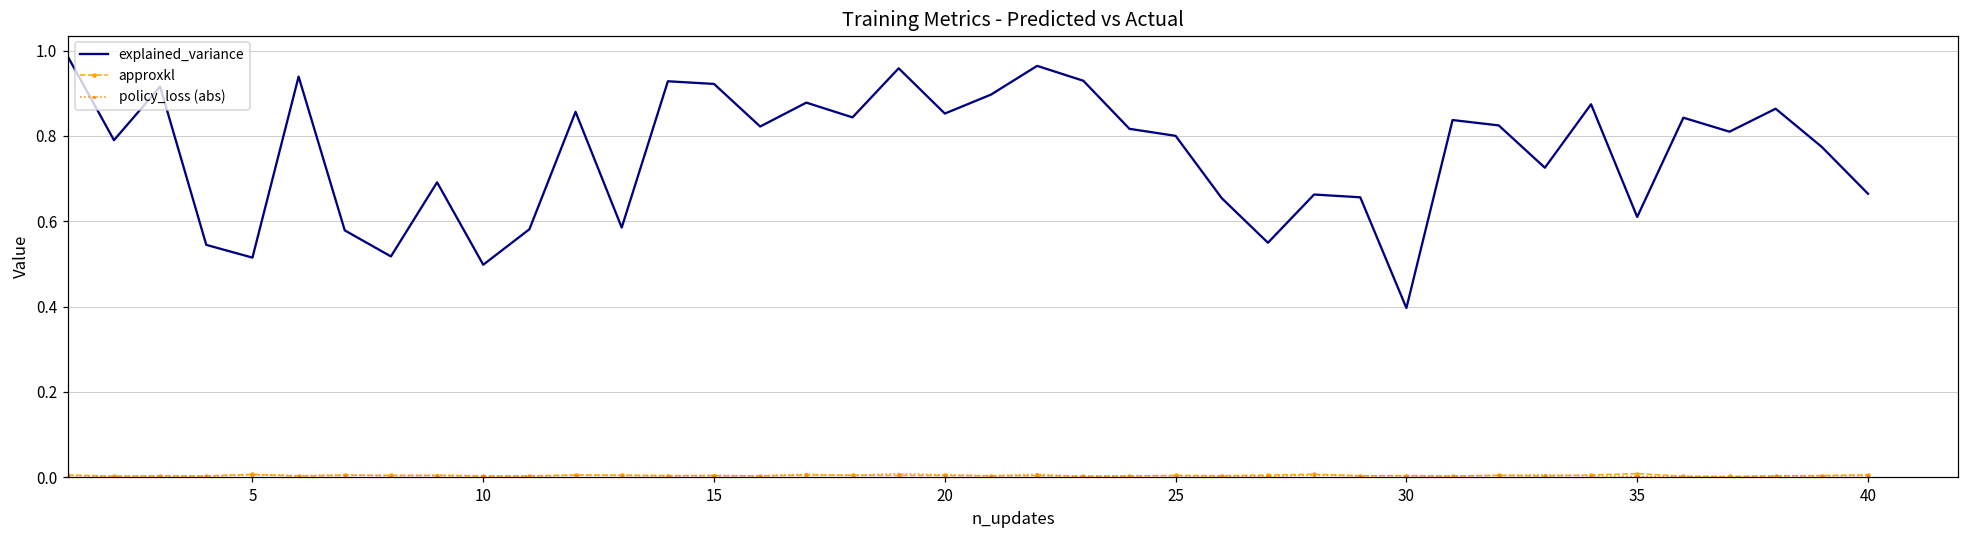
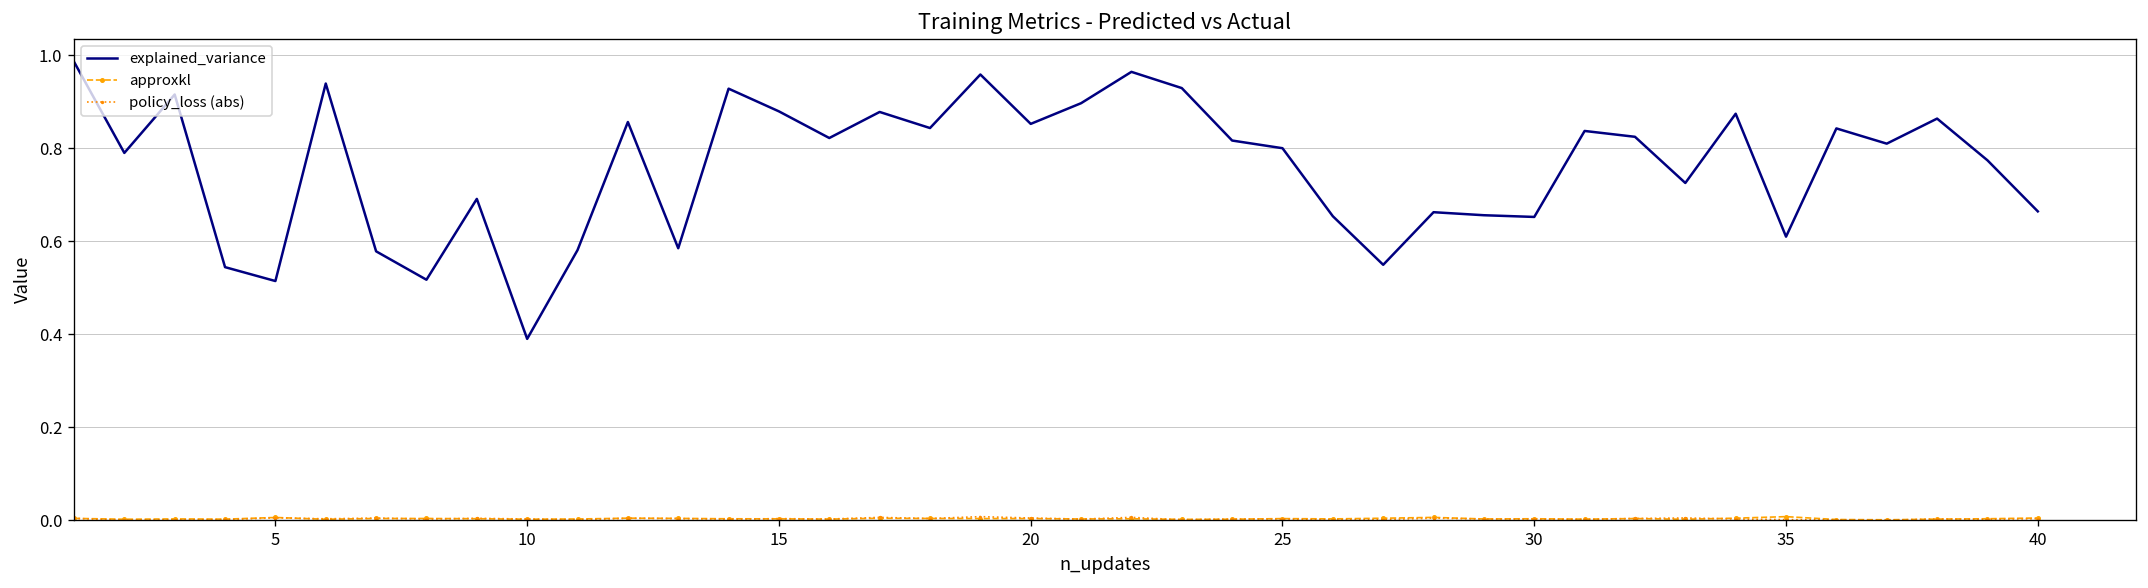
  {
    "explained_variance": {
      "5": 0.51,
-     "10": 0.50,
-     "15": 0.92,
+     "10": 0.39,
+     "15": 0.88,
      "20": 0.85,
      "25": 0.80,
-     "30": 0.40,
+     "30": 0.65,
      "35": 0.61,
      "40": 0.66
    }
  }
